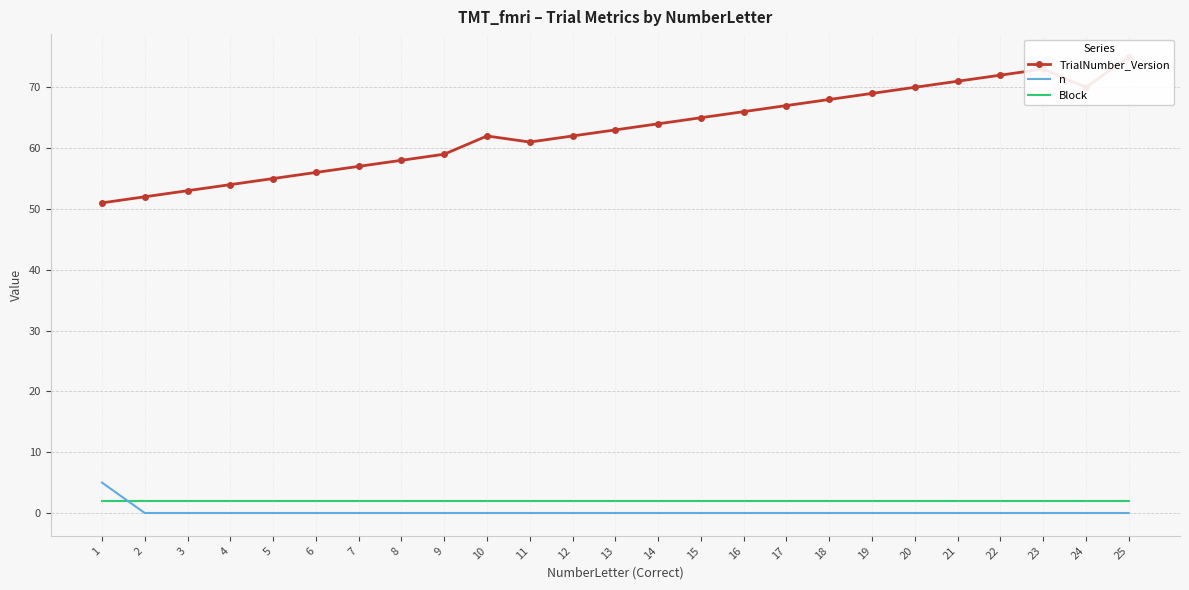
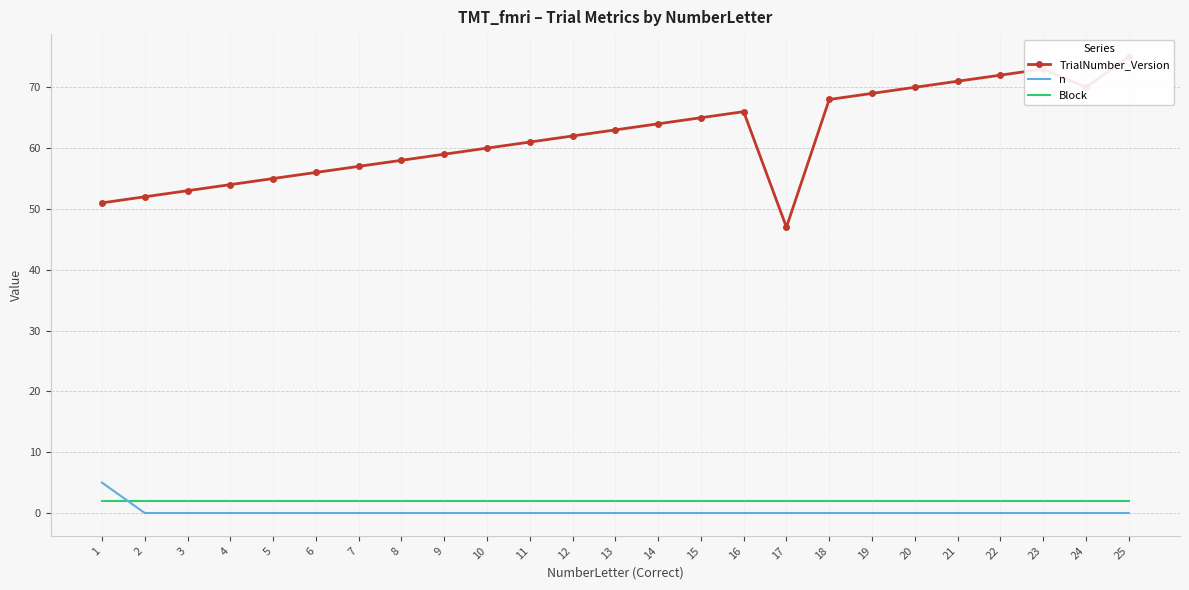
  {
    "TrialNumber_Version": {
      "1": 51,
      "2": 52,
      "3": 53,
      "4": 54,
      "5": 55,
      "6": 56,
      "7": 57,
      "8": 58,
      "9": 59,
-     "10": 62,
+     "10": 60,
      "11": 61,
      "12": 62,
      "13": 63,
      "14": 64,
      "15": 65,
      "16": 66,
-     "17": 67,
+     "17": 47,
      "18": 68,
      "19": 69,
      "20": 70,
      "21": 71,
      "22": 72
    },
    "n": {
      "1": 5,
      "2": 0,
      "3": 0,
      "4": 0,
      "5": 0,
      "6": 0,
      "7": 0,
      "8": 0,
      "9": 0,
      "10": 0,
      "11": 0,
      "12": 0,
      "13": 0,
      "14": 0,
      "15": 0,
      "16": 0,
      "17": 0,
      "18": 0,
      "19": 0,
      "20": 0,
      "21": 0,
      "22": 0,
      "23": 0,
      "24": 0,
      "25": 0
    },
    "Block": {
      "1": 2,
      "2": 2,
      "3": 2,
      "4": 2,
      "5": 2,
      "6": 2,
      "7": 2,
      "8": 2,
      "9": 2,
      "10": 2,
      "11": 2,
      "12": 2,
      "13": 2,
      "14": 2,
      "15": 2,
      "16": 2,
      "17": 2,
      "18": 2,
      "19": 2,
      "20": 2,
      "21": 2,
      "22": 2,
      "23": 2,
      "24": 2,
      "25": 2
    }
  }
